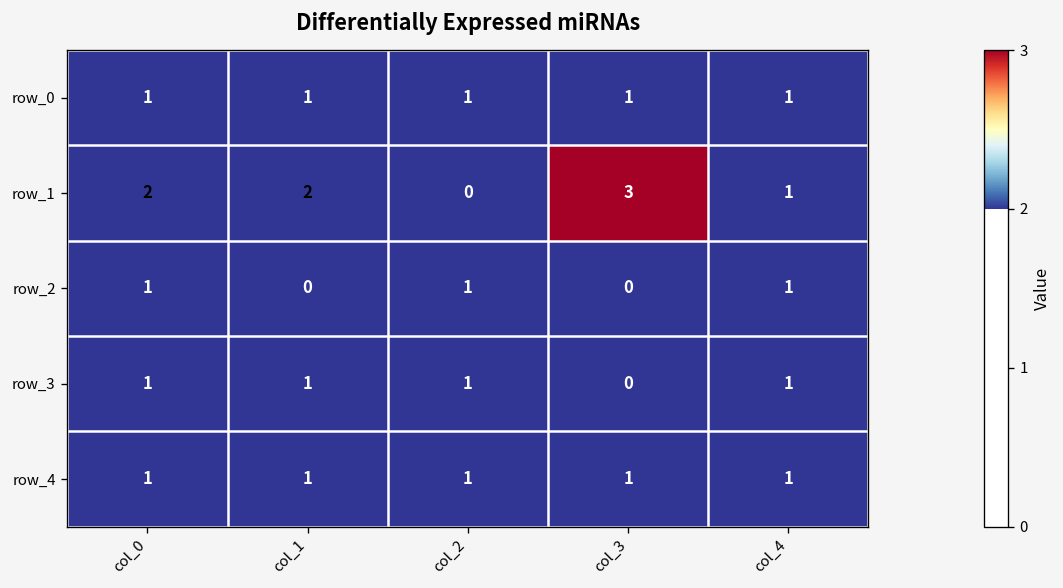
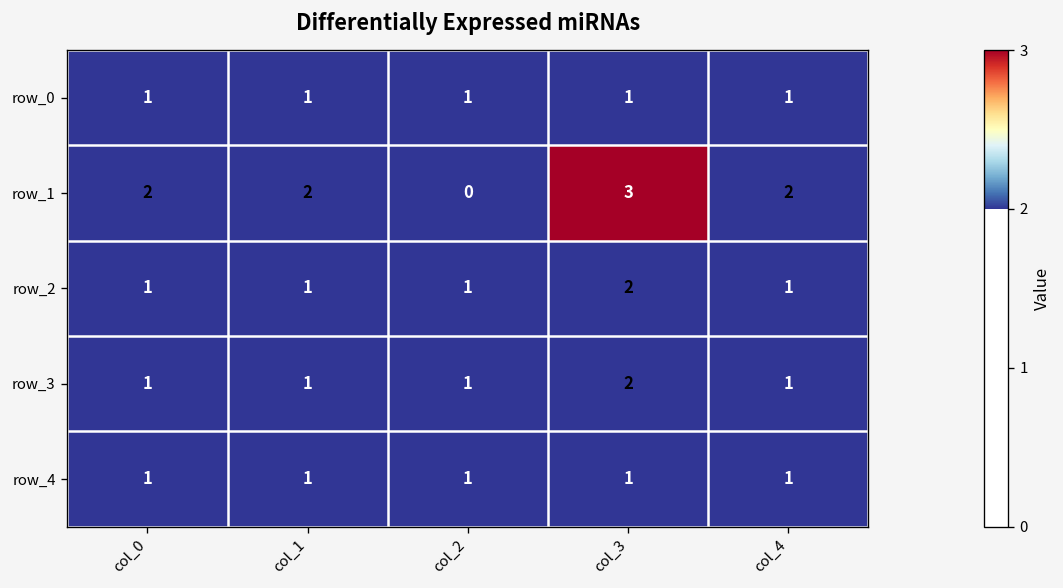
  {
    "row_0": {
      "col_0": 1,
      "col_1": 1,
      "col_2": 1,
      "col_3": 1,
      "col_4": 1
    },
    "row_1": {
      "col_0": 2,
      "col_1": 2,
      "col_2": 0,
      "col_3": 3,
-     "col_4": 1
+     "col_4": 2
    },
    "row_2": {
      "col_0": 1,
-     "col_1": 0,
+     "col_1": 1,
      "col_2": 1,
-     "col_3": 0,
+     "col_3": 2,
      "col_4": 1
    },
    "row_3": {
      "col_0": 1,
      "col_1": 1,
      "col_2": 1,
-     "col_3": 0,
+     "col_3": 2,
      "col_4": 1
    },
    "row_4": {
      "col_0": 1,
      "col_1": 1,
      "col_2": 1,
      "col_3": 1,
      "col_4": 1
    }
  }
